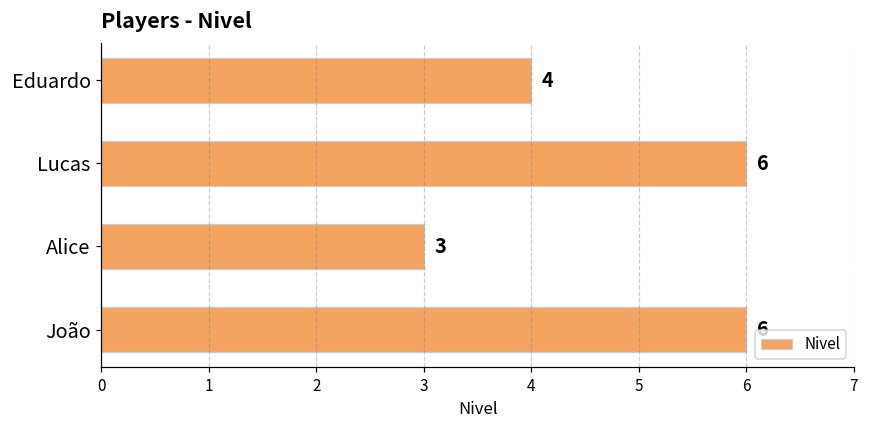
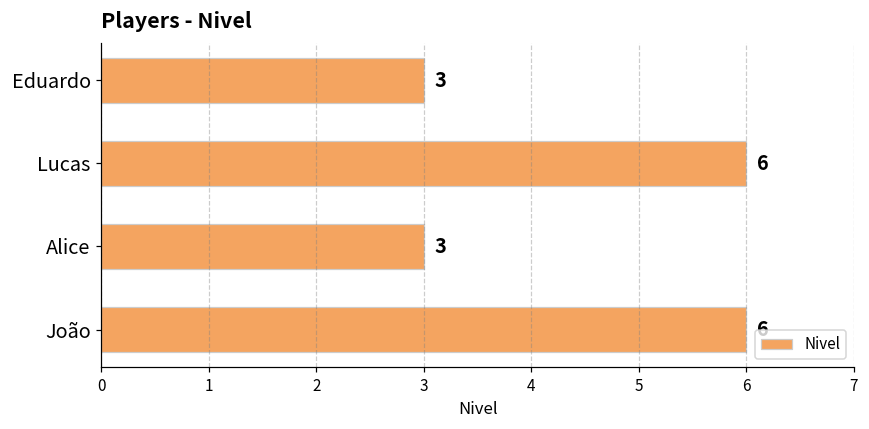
  {
-   "Eduardo": 4,
+   "Eduardo": 3,
    "Lucas": 6,
    "Alice": 3
  }
